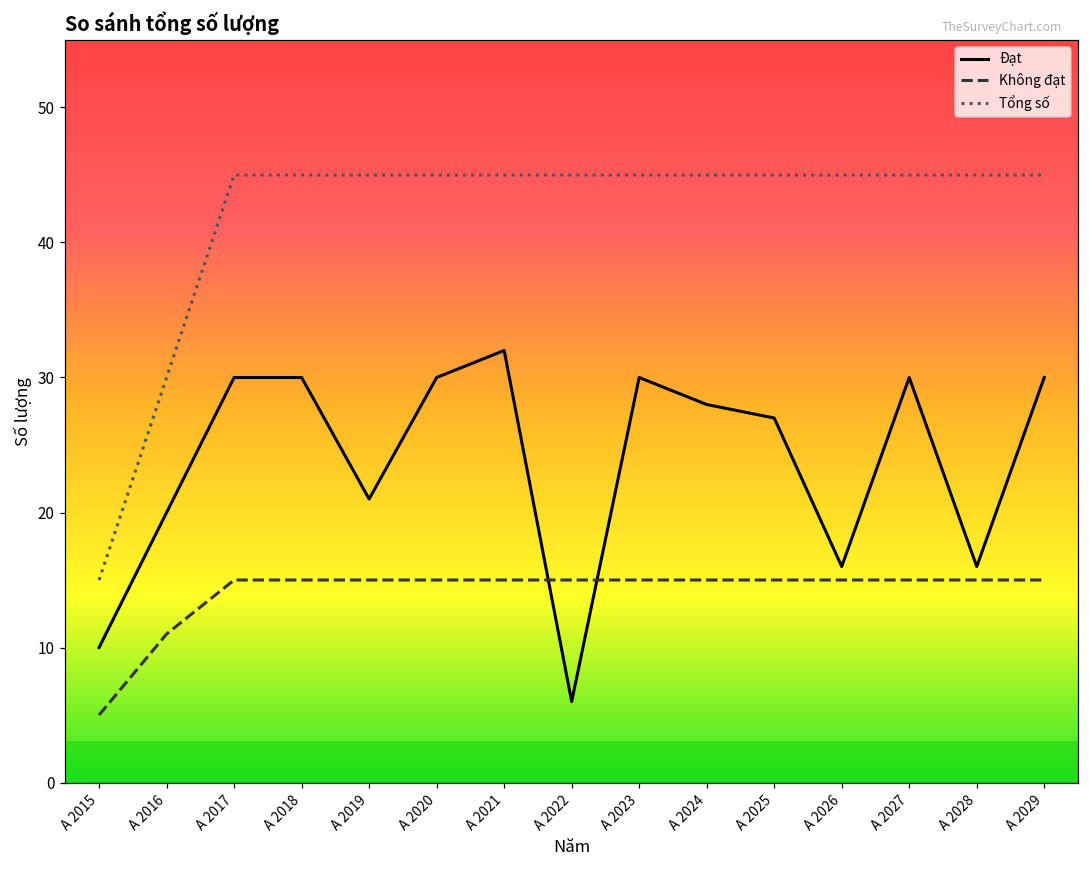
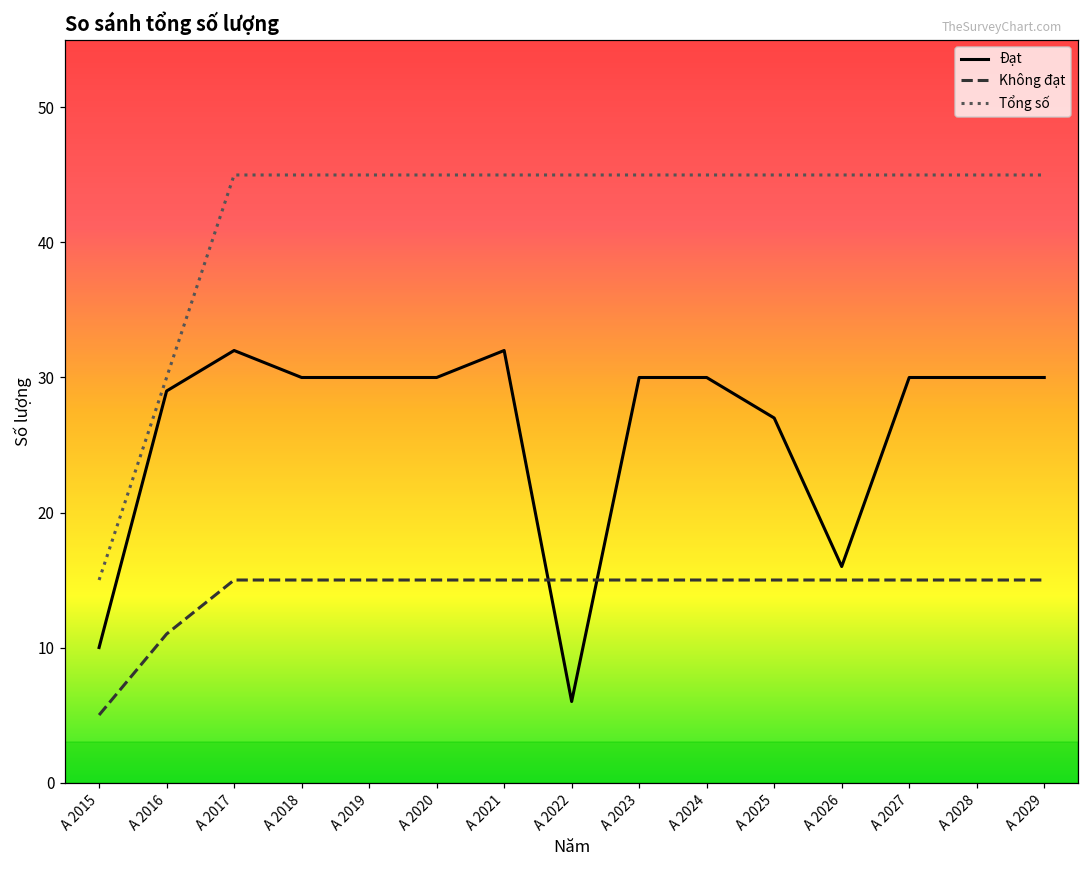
  {
    "Đạt": {
      "A 2015": 10,
-     "A 2016": 20,
-     "A 2017": 30,
+     "A 2016": 29,
+     "A 2017": 32,
      "A 2018": 30,
-     "A 2019": 21,
+     "A 2019": 30,
      "A 2020": 30,
      "A 2021": 32,
      "A 2022": 6,
      "A 2023": 30,
-     "A 2024": 28,
+     "A 2024": 30,
      "A 2025": 27,
      "A 2026": 16,
      "A 2027": 30,
-     "A 2028": 16,
+     "A 2028": 30,
      "A 2029": 30
    }
  }
